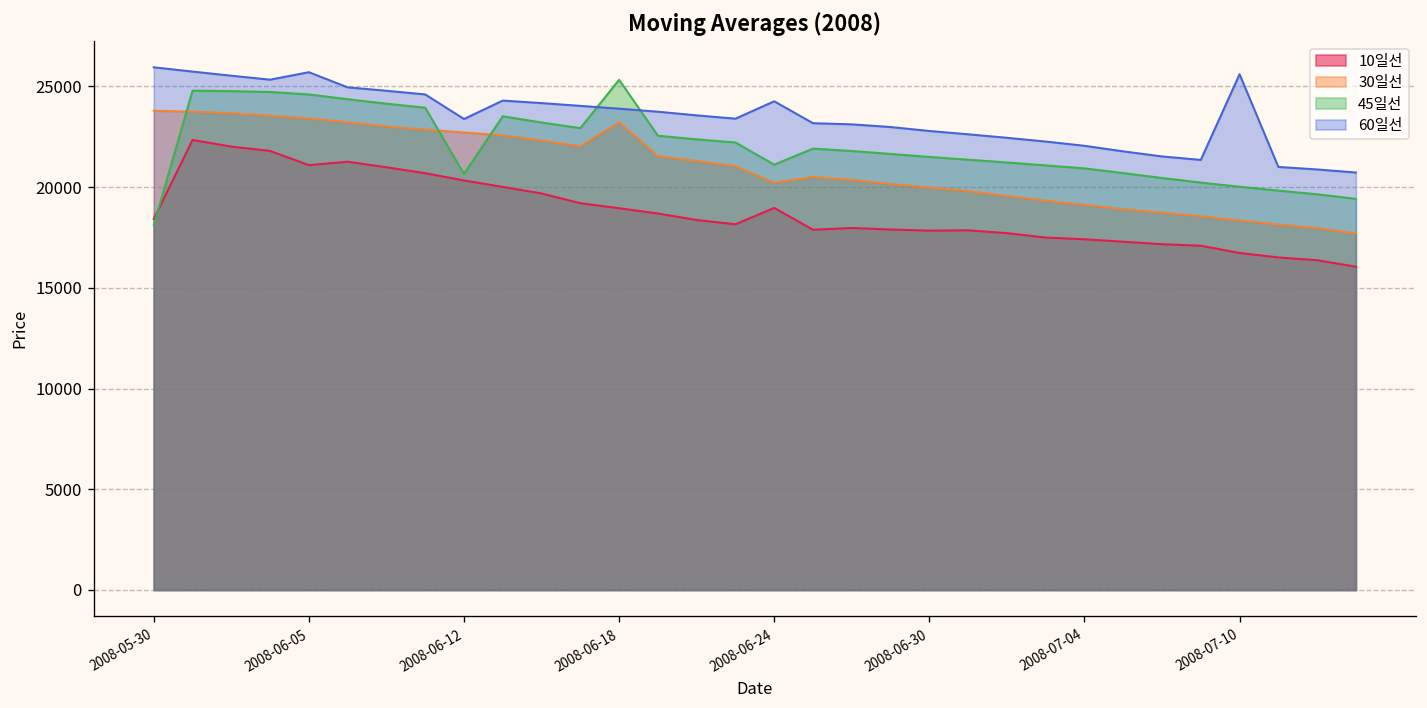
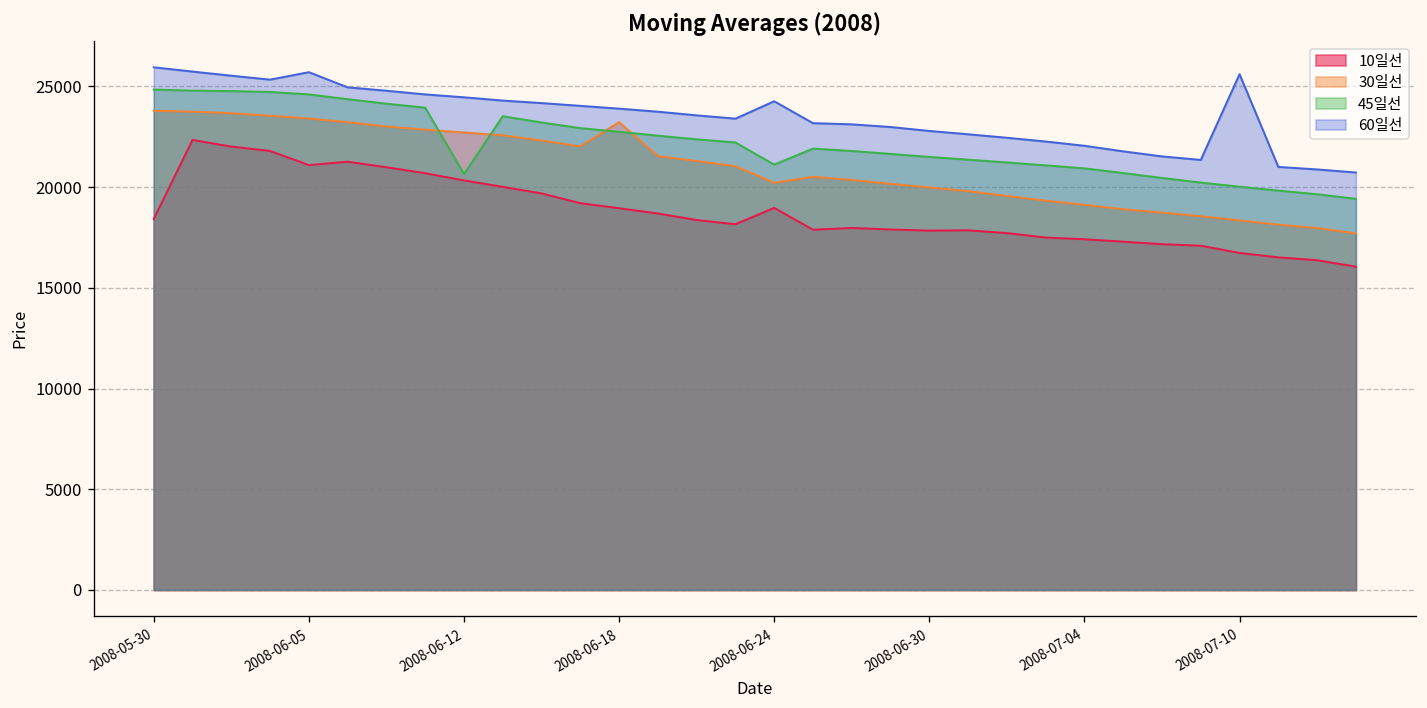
  {
    "10일선": {
      "2008-05-30": 18400,
      "2008-06-05": 21100,
      "2008-06-12": 20300,
      "2008-06-18": 19000,
      "2008-06-24": 19000,
      "2008-06-30": 17800,
      "2008-07-04": 17400,
      "2008-07-10": 16700
    },
    "30일선": {
      "2008-05-30": 23800,
      "2008-06-05": 23400,
      "2008-06-12": 22700,
      "2008-06-18": 23200,
      "2008-06-24": 20200,
      "2008-06-30": 20000,
      "2008-07-04": 19100,
      "2008-07-10": 18300
    },
    "45일선": {
-     "2008-05-30": 18100,
+     "2008-05-30": 24800,
      "2008-06-05": 24600,
      "2008-06-12": 20600,
-     "2008-06-18": 25300,
+     "2008-06-18": 22700,
      "2008-06-24": 21100,
      "2008-06-30": 21500,
      "2008-07-04": 20900,
      "2008-07-10": 20000
    },
    "60일선": {
      "2008-05-30": 25900,
      "2008-06-05": 25700,
-     "2008-06-12": 23400,
+     "2008-06-12": 24500,
      "2008-06-18": 23900,
      "2008-06-24": 24300,
      "2008-06-30": 22800,
      "2008-07-04": 22100,
      "2008-07-10": 25600
    }
  }
